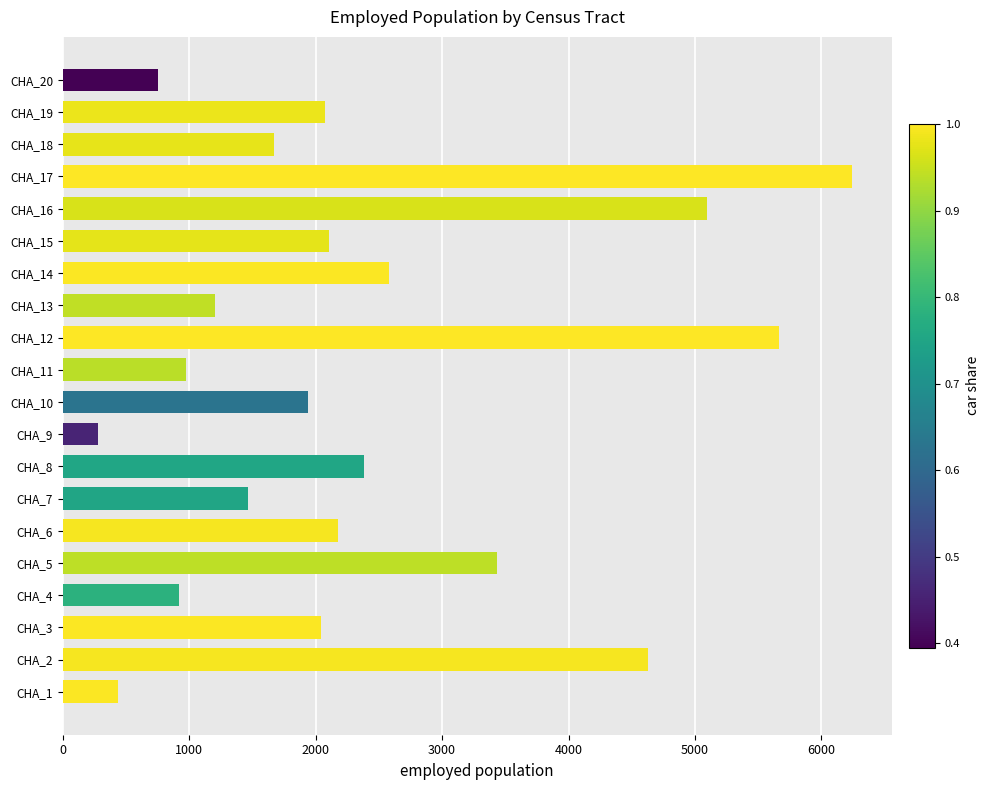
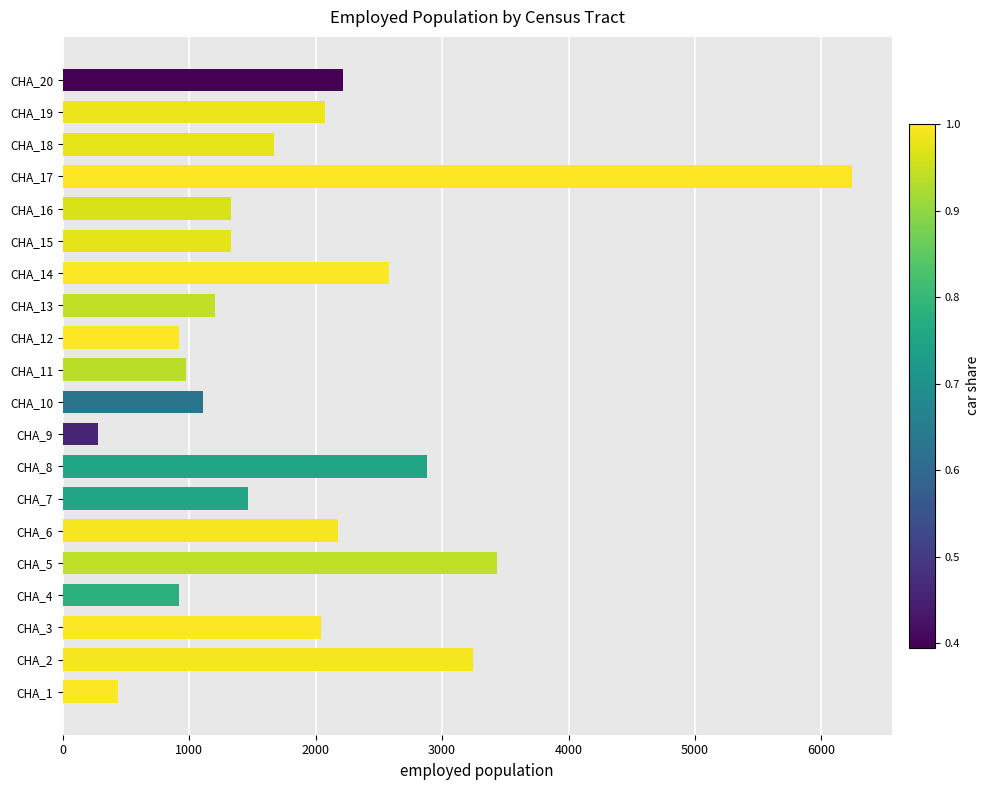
  {
-   "CHA_20": 750,
+   "CHA_20": 2220,
    "CHA_19": 2070,
    "CHA_18": 1670,
    "CHA_17": 6240,
-   "CHA_16": 5100,
-   "CHA_15": 2110,
+   "CHA_16": 1330,
+   "CHA_15": 1330,
    "CHA_14": 2580,
    "CHA_13": 1200,
-   "CHA_12": 5670,
+   "CHA_12": 920,
    "CHA_11": 980,
-   "CHA_10": 1940,
+   "CHA_10": 1110,
    "CHA_9": 280,
-   "CHA_8": 2380,
+   "CHA_8": 2880,
    "CHA_7": 1460,
    "CHA_6": 2170,
    "CHA_5": 3430,
    "CHA_4": 920,
    "CHA_3": 2050,
-   "CHA_2": 4630,
+   "CHA_2": 3250,
    "CHA_1": 440
  }
